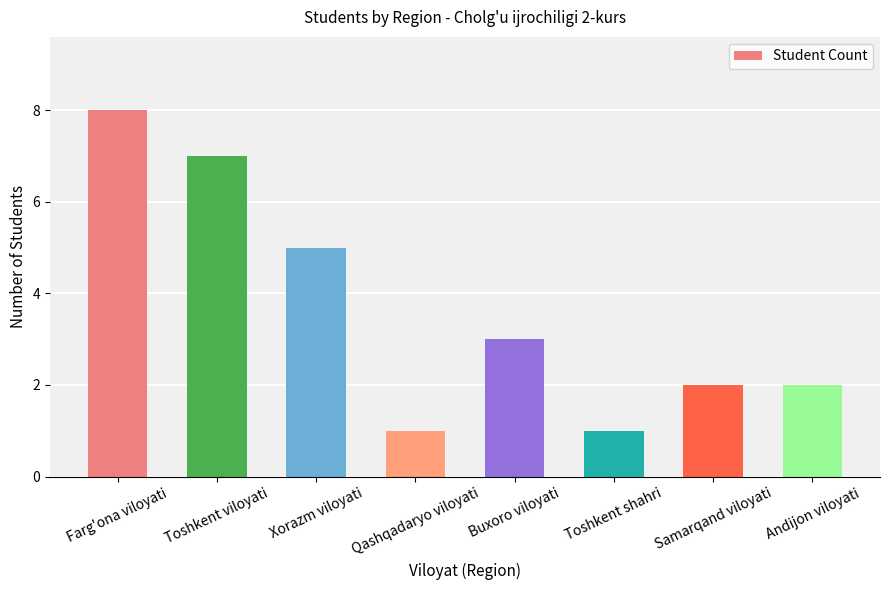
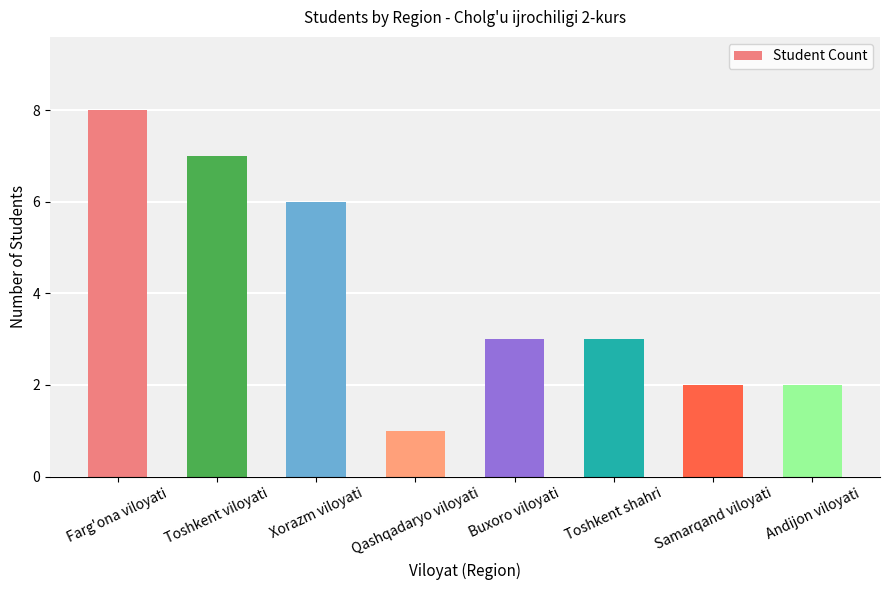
  {
    "Farg'ona viloyati": 8,
    "Toshkent viloyati": 7,
-   "Xorazm viloyati": 5,
+   "Xorazm viloyati": 6,
    "Qashqadaryo viloyati": 1,
    "Buxoro viloyati": 3,
-   "Toshkent shahri": 1,
+   "Toshkent shahri": 3,
    "Samarqand viloyati": 2,
    "Andijon viloyati": 2
  }
